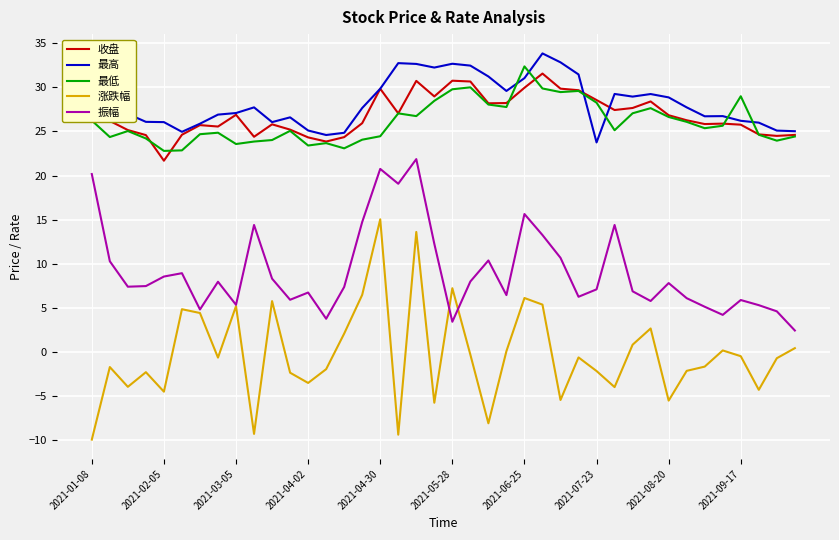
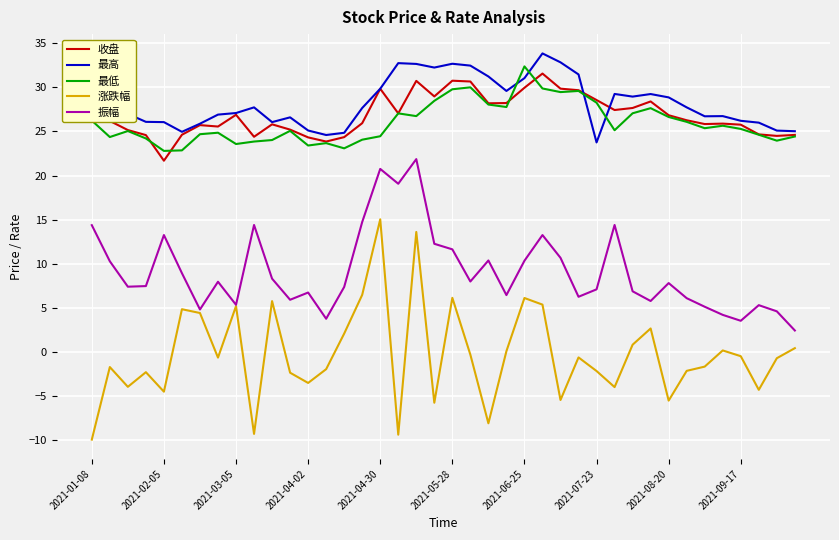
  {
    "收盘": {
      "2021-02-05": 22,
      "2021-04-02": 24,
      "2021-05-28": 31,
      "2021-06-25": 30,
      "2021-07-23": 29,
      "2021-09-17": 26
    },
    "最高": {
      "2021-02-05": 26,
      "2021-04-02": 25,
      "2021-05-28": 33,
      "2021-06-25": 31,
      "2021-07-23": 24,
      "2021-08-20": 29,
      "2021-09-17": 26
    },
    "最低": {
      "2021-02-05": 23,
      "2021-03-05": 24,
      "2021-04-02": 23,
      "2021-04-30": 24,
      "2021-05-28": 30,
      "2021-06-25": 32,
      "2021-07-23": 28,
-     "2021-09-17": 29
+     "2021-09-17": 25
    },
    "涨跌幅": {
      "2021-01-08": -10,
      "2021-02-05": -4,
      "2021-04-02": -3,
      "2021-04-30": 15,
-     "2021-05-28": 7,
+     "2021-05-28": 6,
      "2021-06-25": 6,
      "2021-07-23": -2,
      "2021-08-20": -5,
      "2021-09-17": 0
    },
    "振幅": {
-     "2021-01-08": 20,
-     "2021-02-05": 9,
+     "2021-01-08": 14,
+     "2021-02-05": 13,
      "2021-04-02": 7,
      "2021-04-30": 21,
-     "2021-05-28": 3,
-     "2021-06-25": 16,
+     "2021-05-28": 12,
+     "2021-06-25": 10,
      "2021-07-23": 7,
      "2021-08-20": 8,
-     "2021-09-17": 6
+     "2021-09-17": 4
    }
  }
